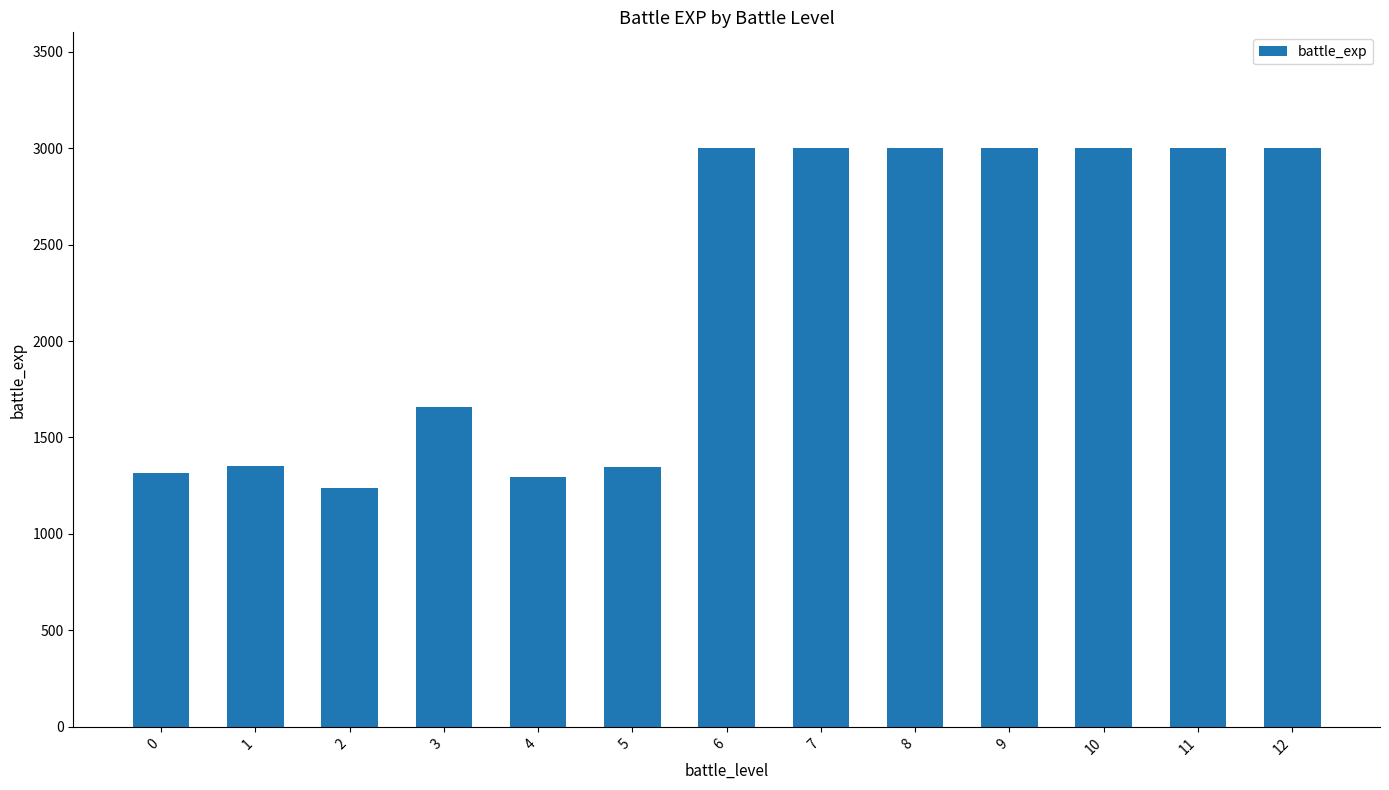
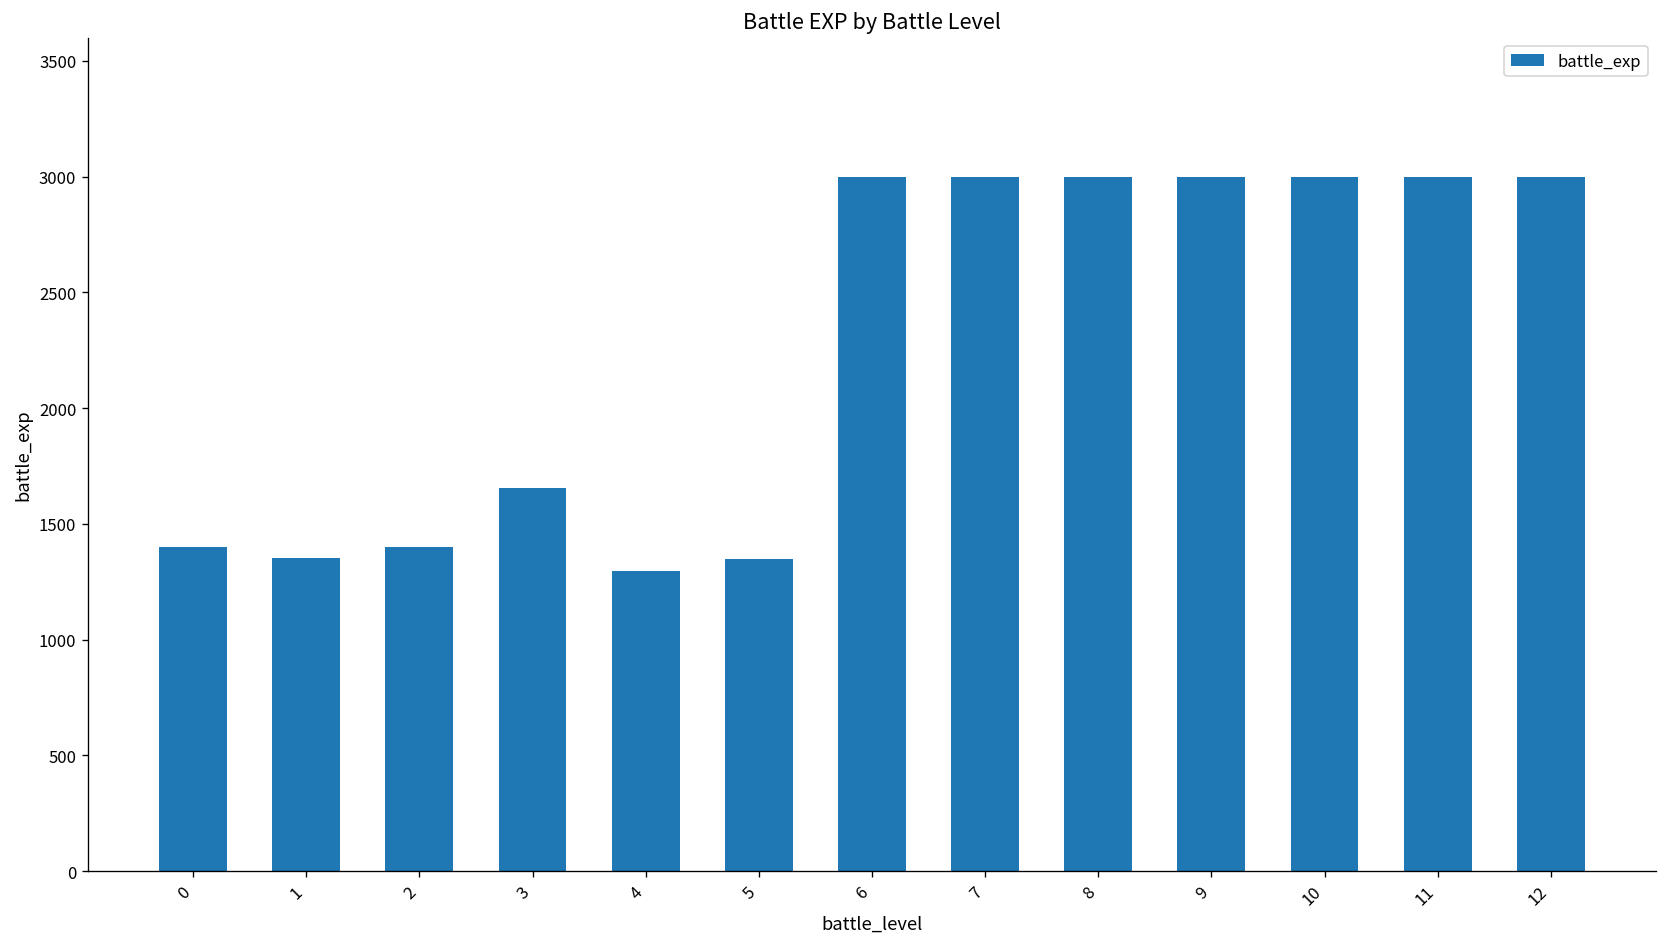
  {
-   "0": 1320,
+   "0": 1400,
    "1": 1350,
-   "2": 1240,
+   "2": 1400,
    "3": 1660,
    "4": 1300,
    "5": 1350,
    "6": 3000,
    "7": 3000,
    "8": 3000,
    "9": 3000,
    "10": 3000,
    "11": 3000,
    "12": 3000
  }
